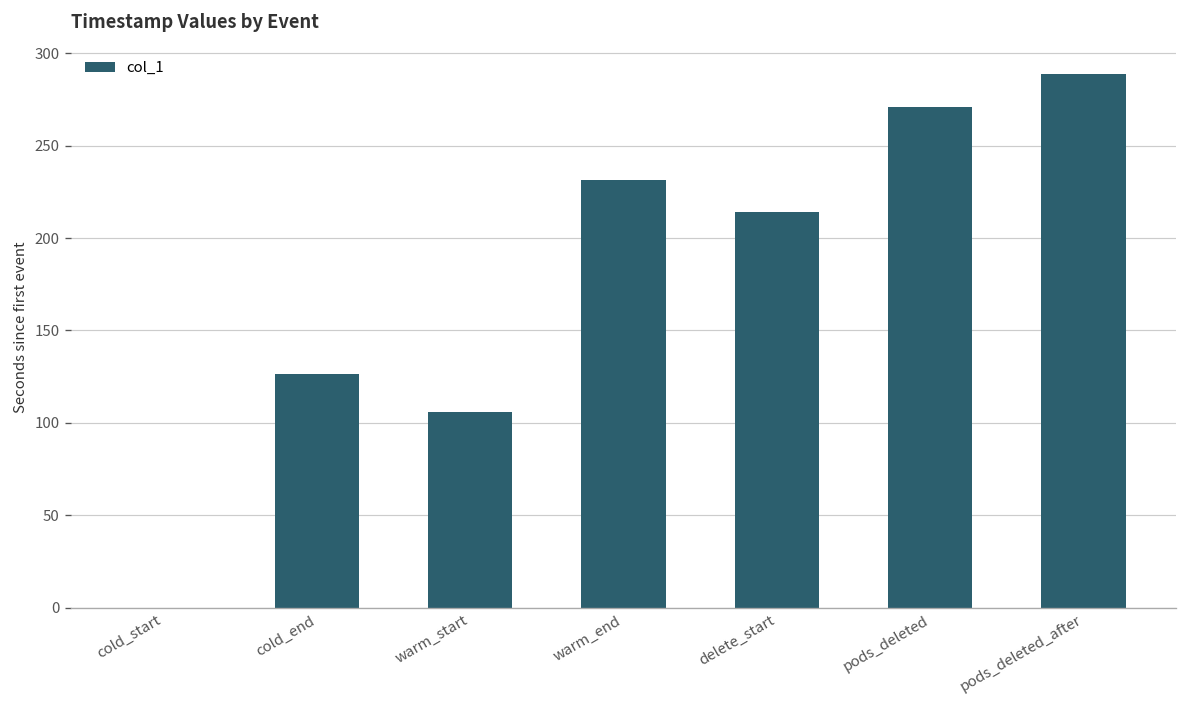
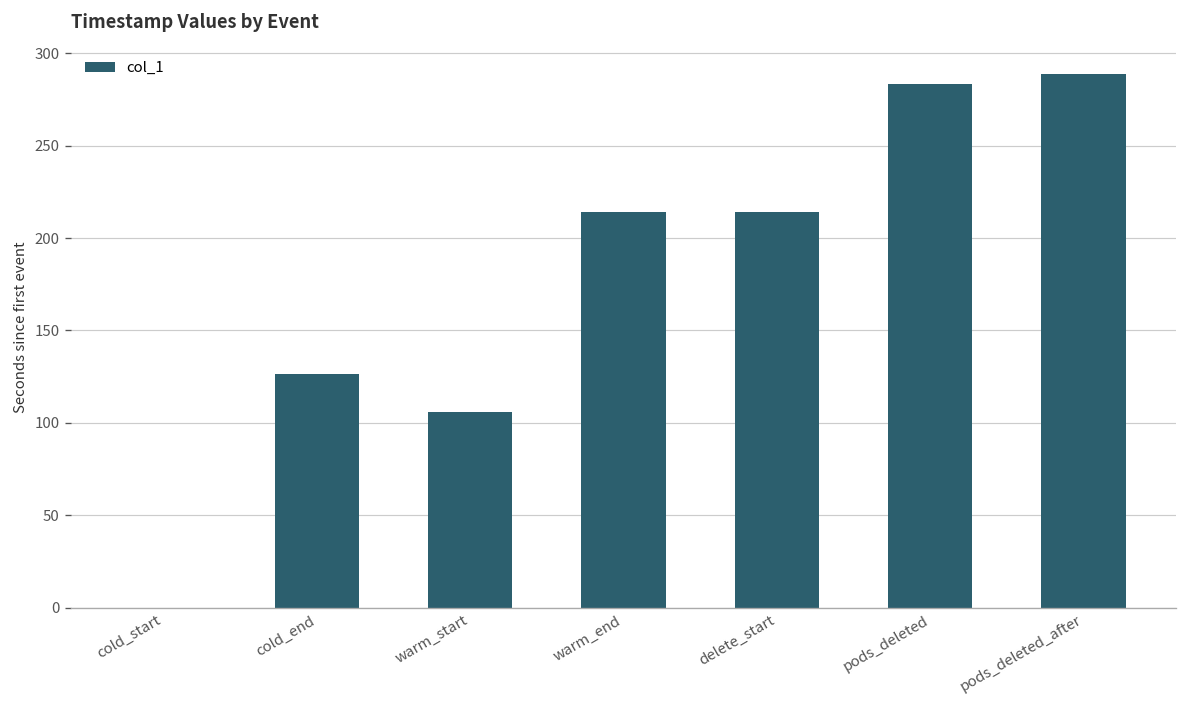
  {
    "cold_start": 0,
    "cold_end": 126,
    "warm_start": 106,
-   "warm_end": 231,
+   "warm_end": 214,
    "delete_start": 214,
-   "pods_deleted": 271,
+   "pods_deleted": 284,
    "pods_deleted_after": 289
  }
